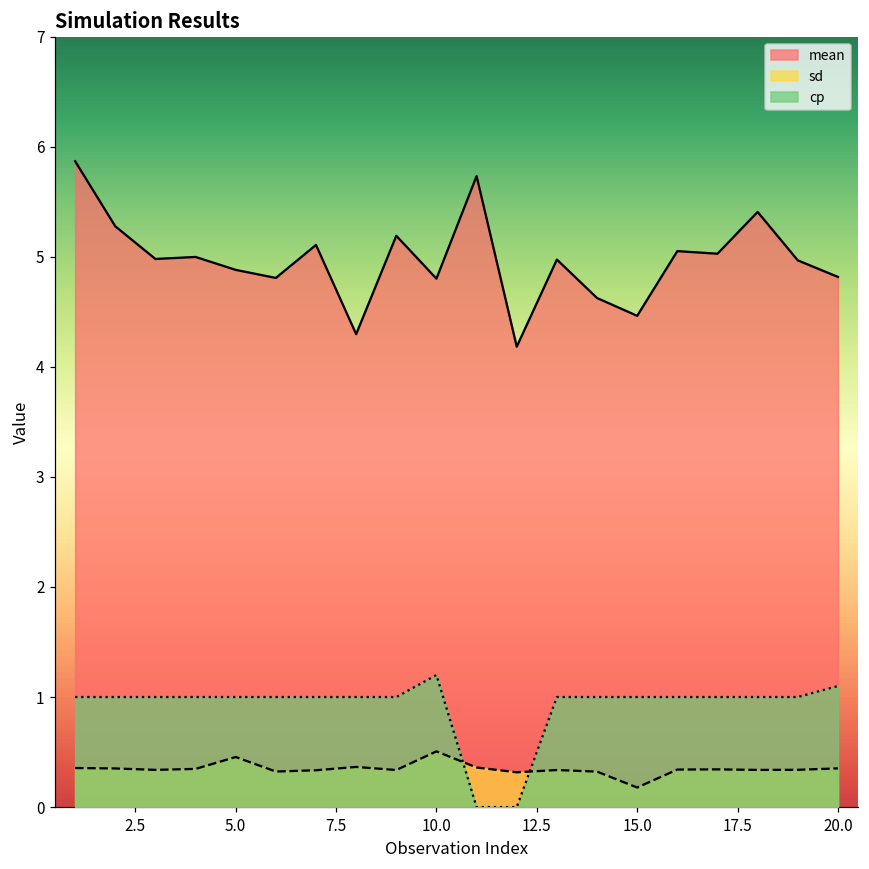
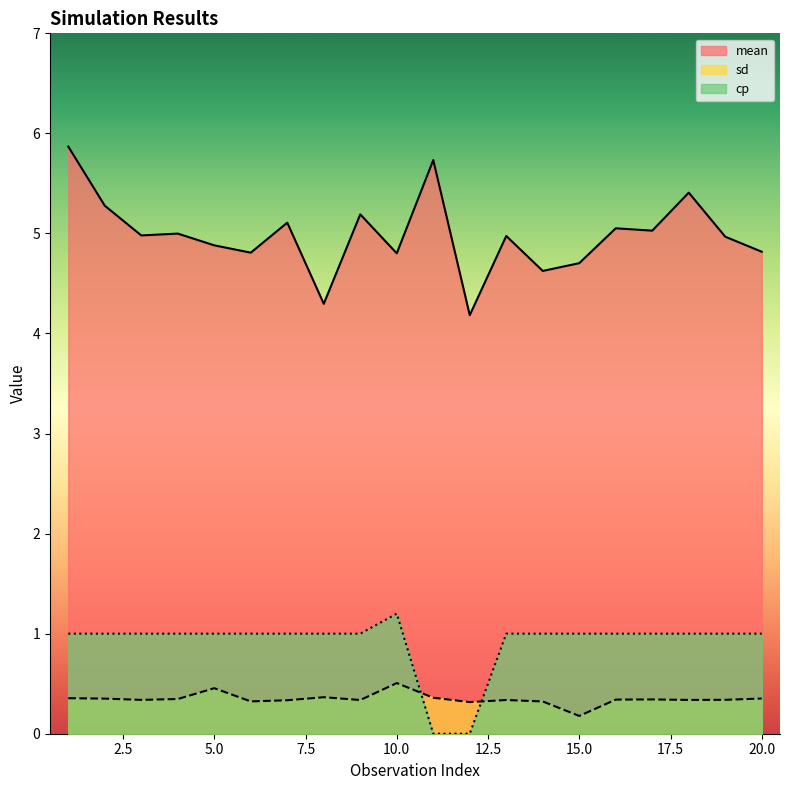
  {
    "mean": {
      "5.0": 4.88,
      "10.0": 4.80,
-     "15.0": 4.46,
+     "15.0": 4.70,
      "20.0": 4.82
    },
    "sd": {
      "5.0": 0.45,
      "10.0": 0.51,
      "15.0": 0.18,
      "20.0": 0.35
    },
    "cp": {
      "5.0": 1.0,
      "10.0": 1.2,
      "15.0": 1.0,
-     "20.0": 1.1
+     "20.0": 1.0
    }
  }
